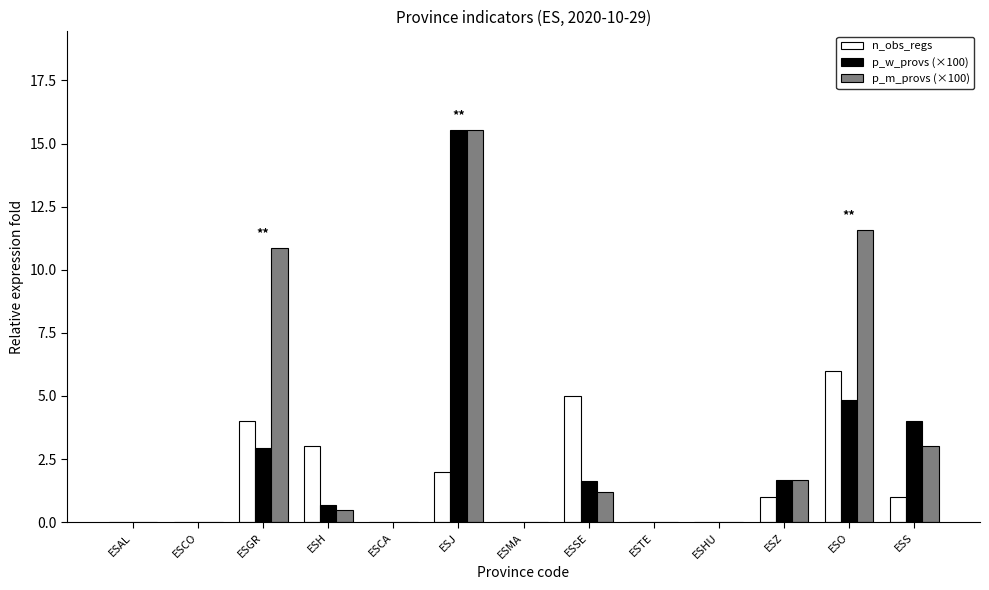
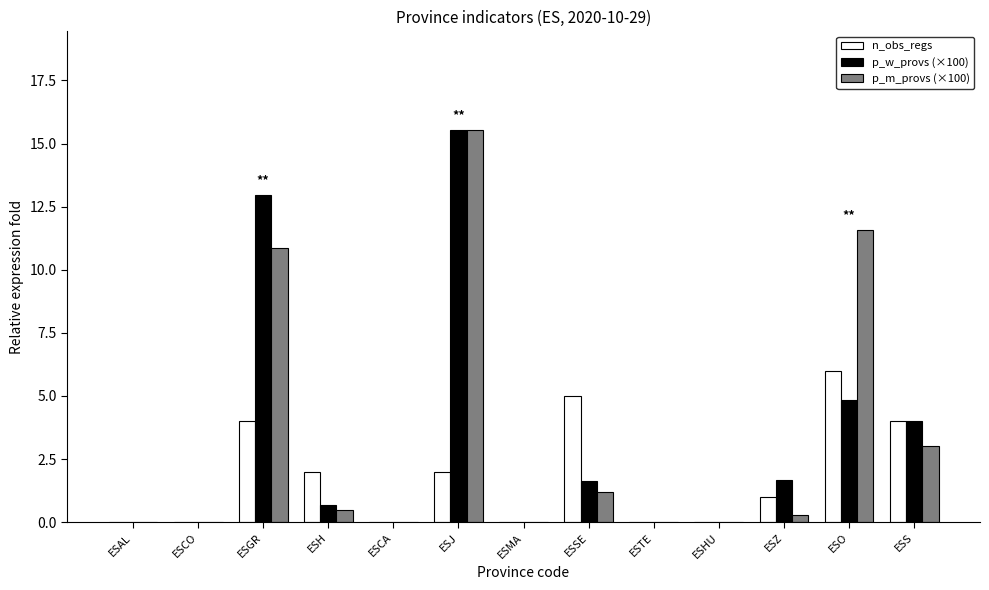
  {
    "n_obs_regs": {
      "ESAL": 0,
      "ESCO": 0,
      "ESGR": 4,
-     "ESH": 3,
+     "ESH": 2,
      "ESCA": 0,
      "ESJ": 2,
      "ESMA": 0,
      "ESSE": 5,
      "ESTE": 0,
      "ESHU": 0,
      "ESZ": 1,
      "ESO": 6,
-     "ESS": 1
+     "ESS": 4
    },
    "p_w_provs (×100)": {
      "ESAL": 0.0,
      "ESCO": 0.0,
-     "ESGR": 2.9,
+     "ESGR": 13.0,
      "ESH": 0.7,
      "ESCA": 0.0,
      "ESJ": 15.6,
      "ESMA": 0.0,
      "ESSE": 1.6,
      "ESTE": 0.0,
      "ESHU": 0.0,
      "ESZ": 1.7,
      "ESO": 4.8,
      "ESS": 4.0
    },
    "p_m_provs (×100)": {
      "ESAL": 0.0,
      "ESCO": 0.0,
      "ESGR": 10.9,
      "ESH": 0.5,
      "ESCA": 0.0,
      "ESJ": 15.6,
      "ESMA": 0.0,
      "ESSE": 1.2,
      "ESTE": 0.0,
      "ESHU": 0.0,
-     "ESZ": 1.7,
+     "ESZ": 0.3,
      "ESO": 11.6,
      "ESS": 3.0
    }
  }
